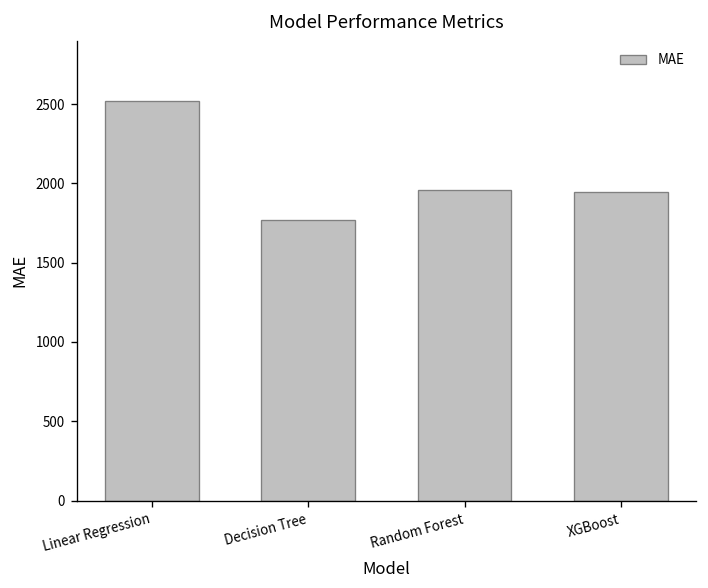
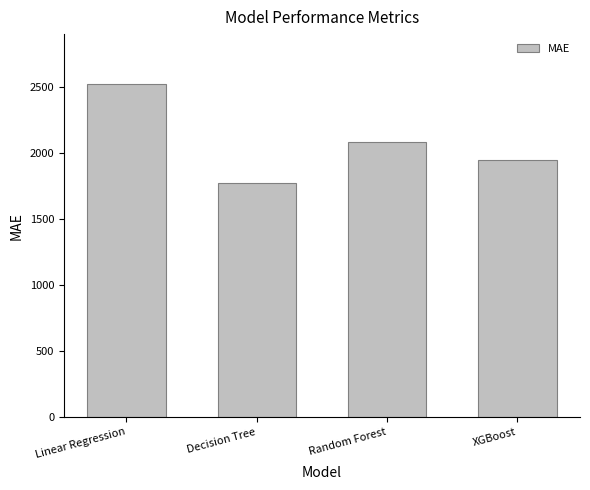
  {
    "Linear Regression": 2520,
    "Decision Tree": 1770,
-   "Random Forest": 1960,
+   "Random Forest": 2080,
    "XGBoost": 1950
  }
